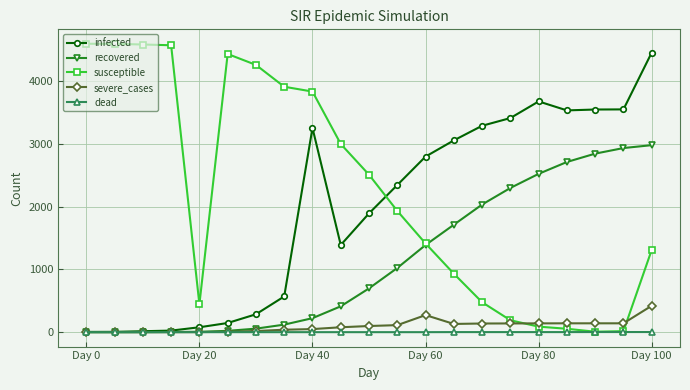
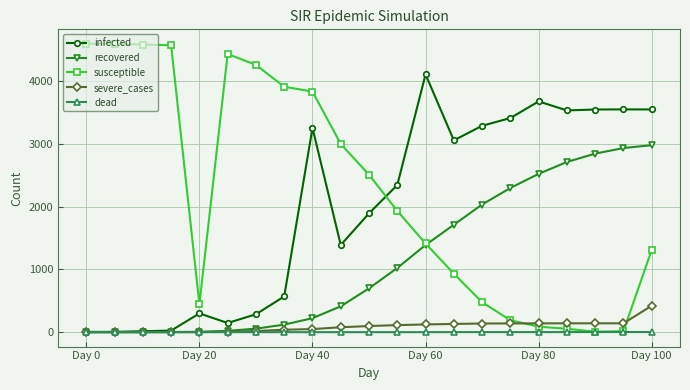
  {
    "infected": {
-     "Day 20": 100,
+     "Day 20": 300,
      "Day 40": 3300,
-     "Day 60": 2800,
+     "Day 60": 4100,
      "Day 80": 3700,
-     "Day 100": 4500
+     "Day 100": 3500
    },
    "susceptible": {
      "Day 20": 400,
      "Day 40": 3800,
      "Day 80": 100,
      "Day 100": 1300
    },
    "severe_cases": {
      "Day 40": 0,
-     "Day 60": 300,
+     "Day 60": 100,
      "Day 80": 100,
      "Day 100": 400
    }
  }
